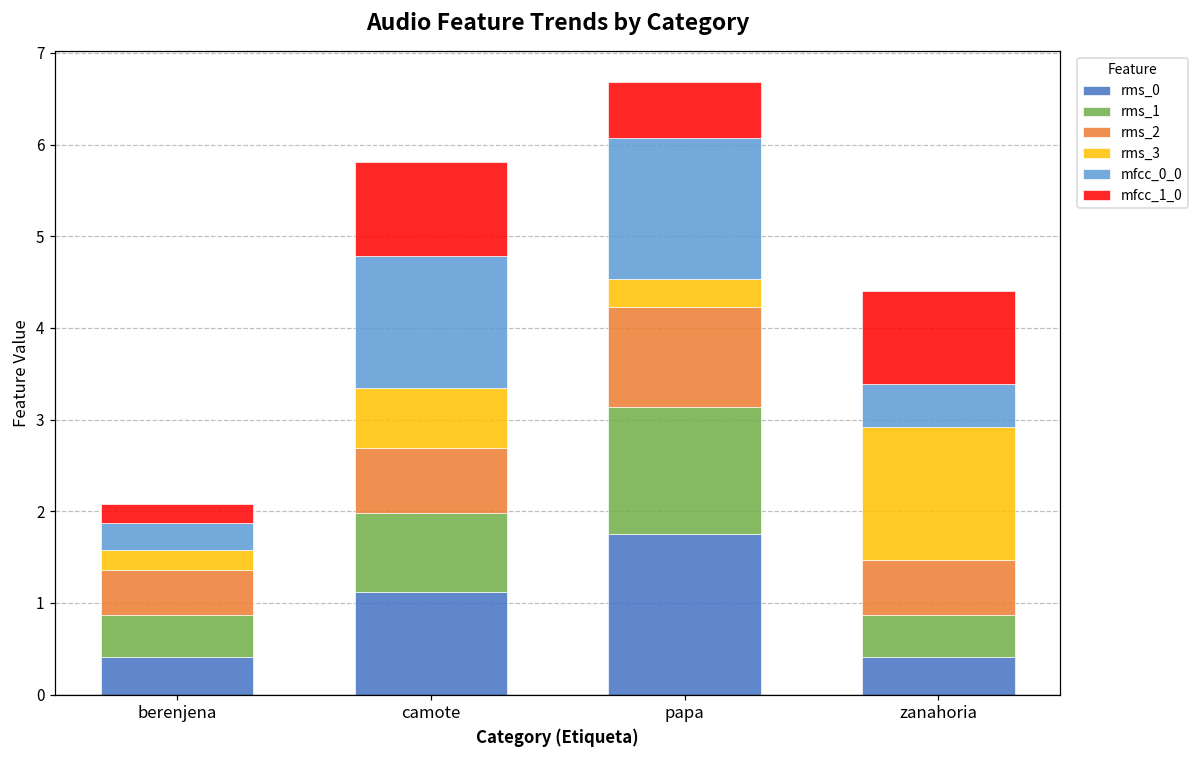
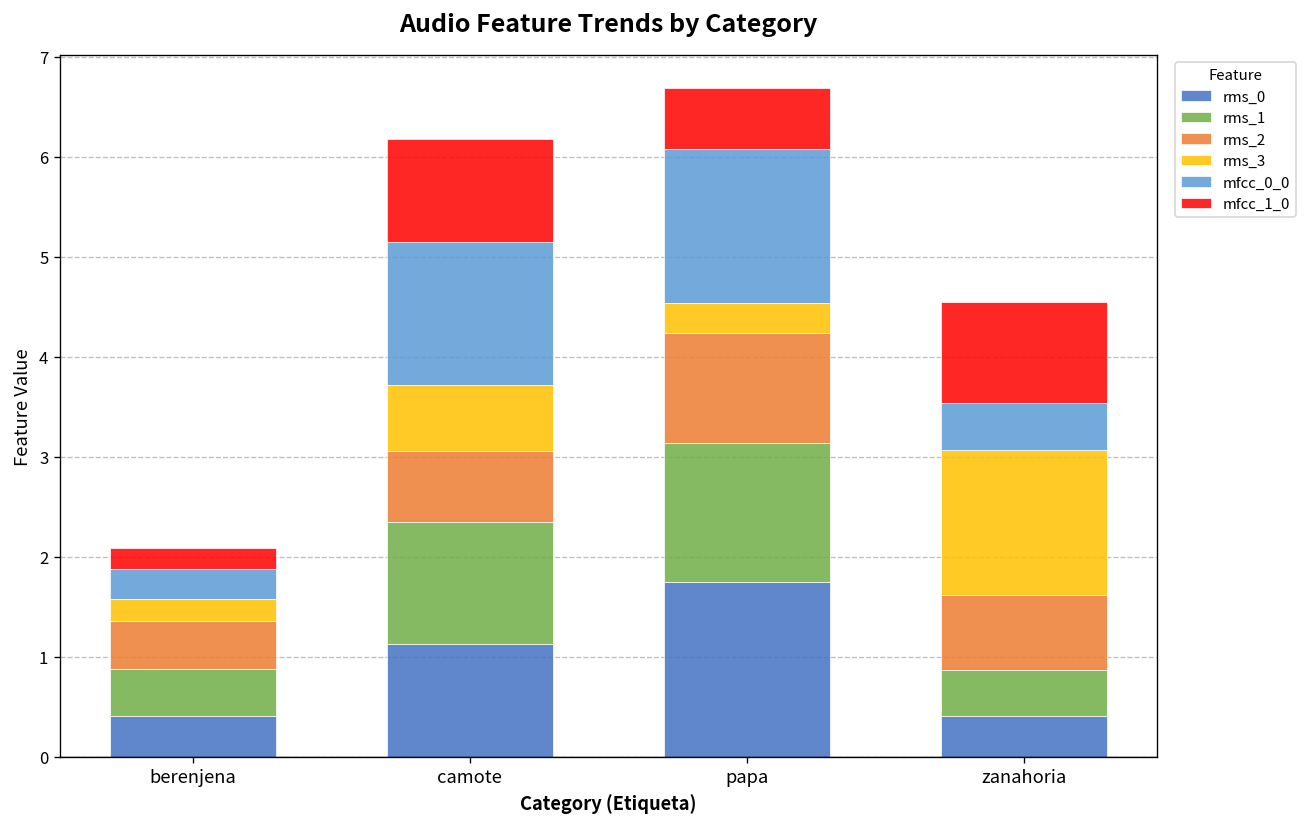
  {
    "rms_1": {
      "berenjena": 0.5,
-     "camote": 0.9,
+     "camote": 1.2,
      "papa": 1.4,
      "zanahoria": 0.5
    },
    "rms_2": {
      "berenjena": 0.5,
      "camote": 0.7,
      "papa": 1.1,
-     "zanahoria": 0.6
+     "zanahoria": 0.7
    },
    "rms_3": {
      "berenjena": 0.2,
      "camote": 0.7,
      "papa": 0.3,
      "zanahoria": 1.5
    },
    "mfcc_1_0": {
      "berenjena": 0.2,
      "camote": 1.0,
      "papa": 0.6,
      "zanahoria": 1.0
    }
  }
